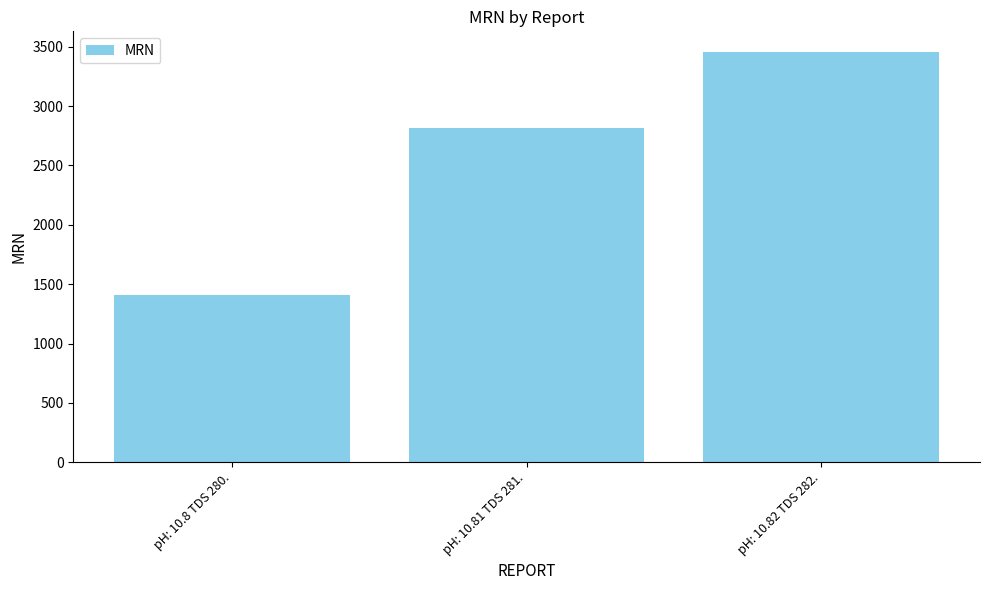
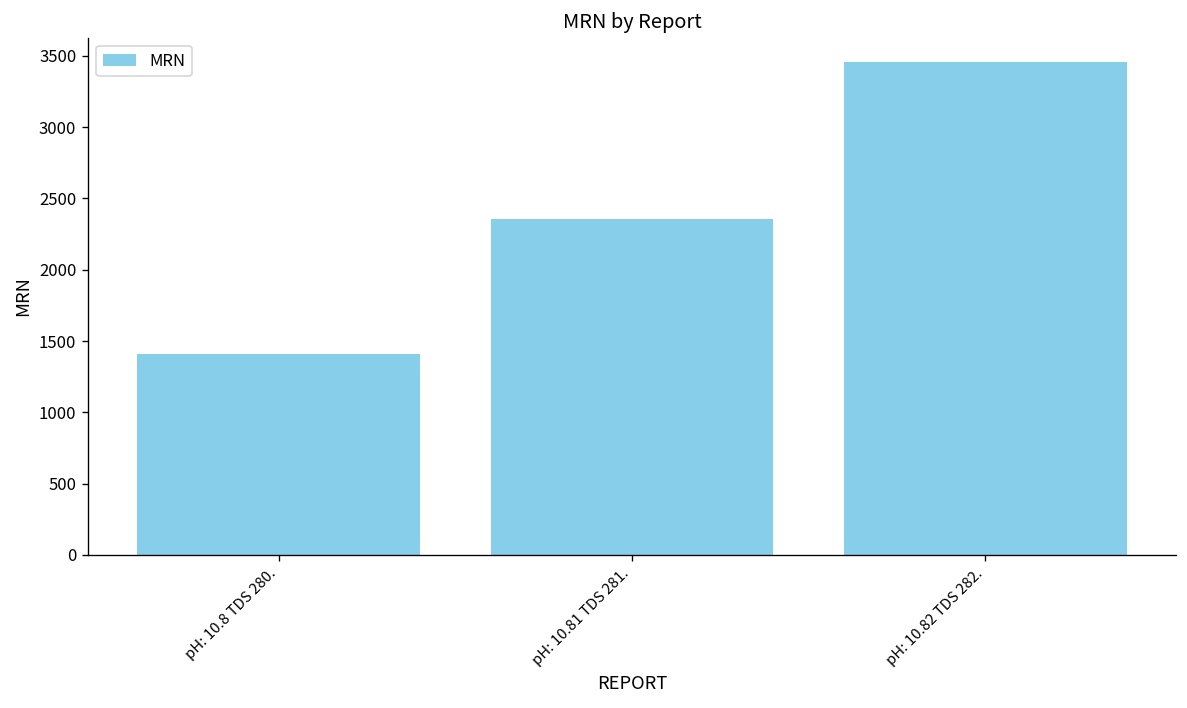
  {
    "pH: 10.8 TDS 280.": 1410,
-   "pH: 10.81 TDS 281.": 2820,
+   "pH: 10.81 TDS 281.": 2350,
    "pH: 10.82 TDS 282.": 3460
  }
